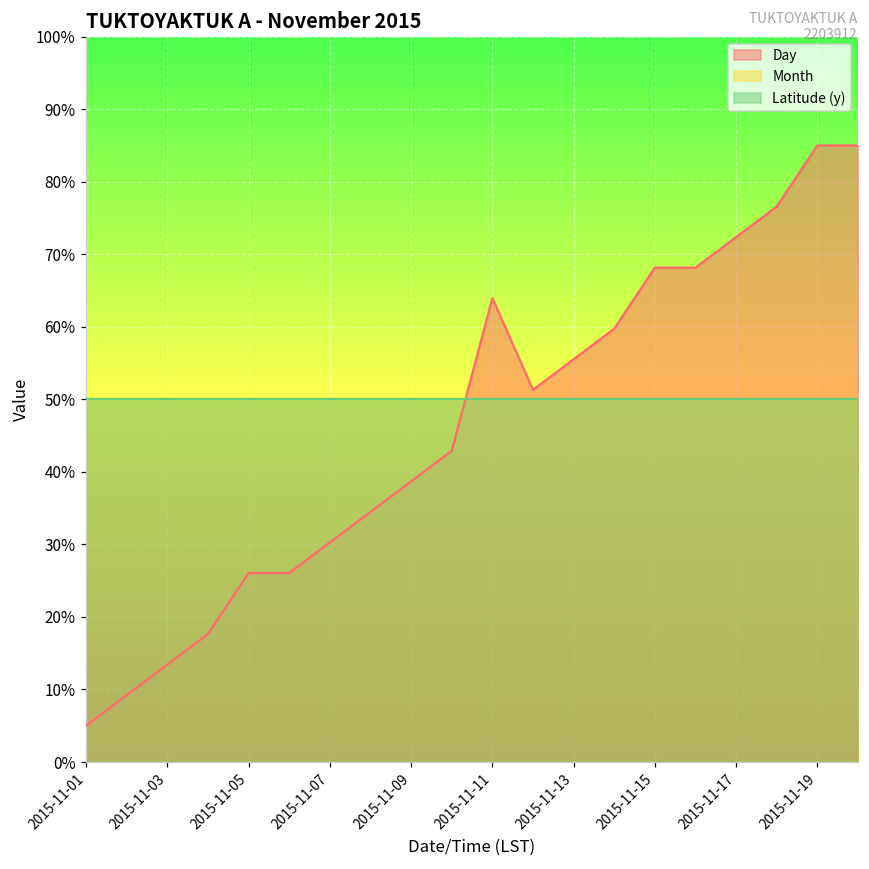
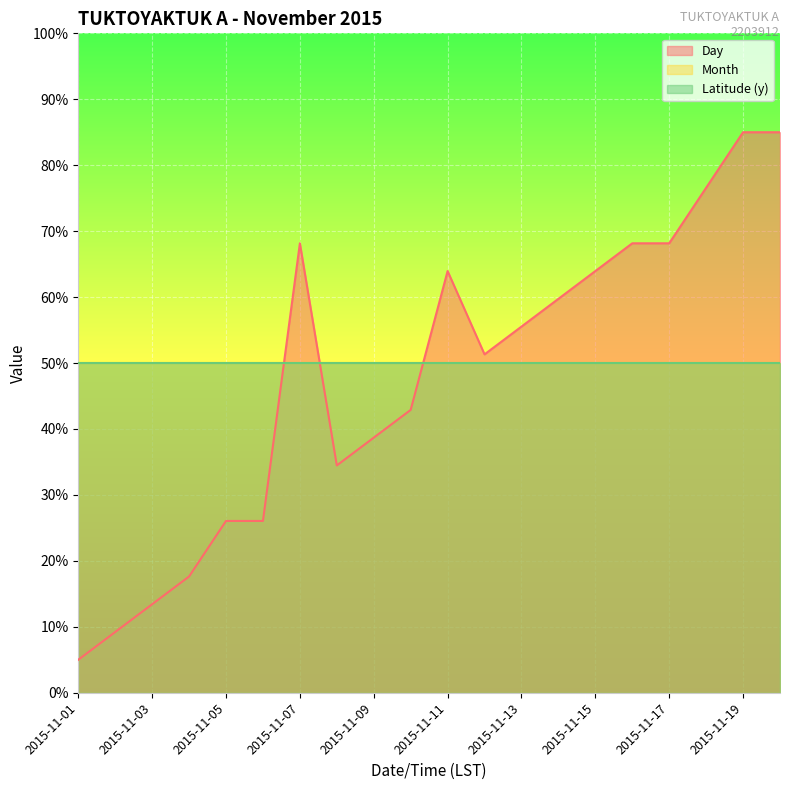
  {
    "Day": {
      "2015-11-01": "5%",
      "2015-11-03": "13%",
      "2015-11-05": "26%",
-     "2015-11-07": "30%",
+     "2015-11-07": "68%",
      "2015-11-09": "39%",
      "2015-11-11": "64%",
      "2015-11-13": "56%",
-     "2015-11-15": "68%",
-     "2015-11-17": "72%",
+     "2015-11-15": "64%",
+     "2015-11-17": "68%",
      "2015-11-19": "85%"
    },
    "Latitude (y)": {
      "2015-11-01": "50%",
      "2015-11-03": "50%",
      "2015-11-05": "50%",
      "2015-11-07": "50%",
      "2015-11-09": "50%",
      "2015-11-11": "50%",
      "2015-11-13": "50%",
      "2015-11-15": "50%",
      "2015-11-17": "50%",
      "2015-11-19": "50%"
    }
  }
